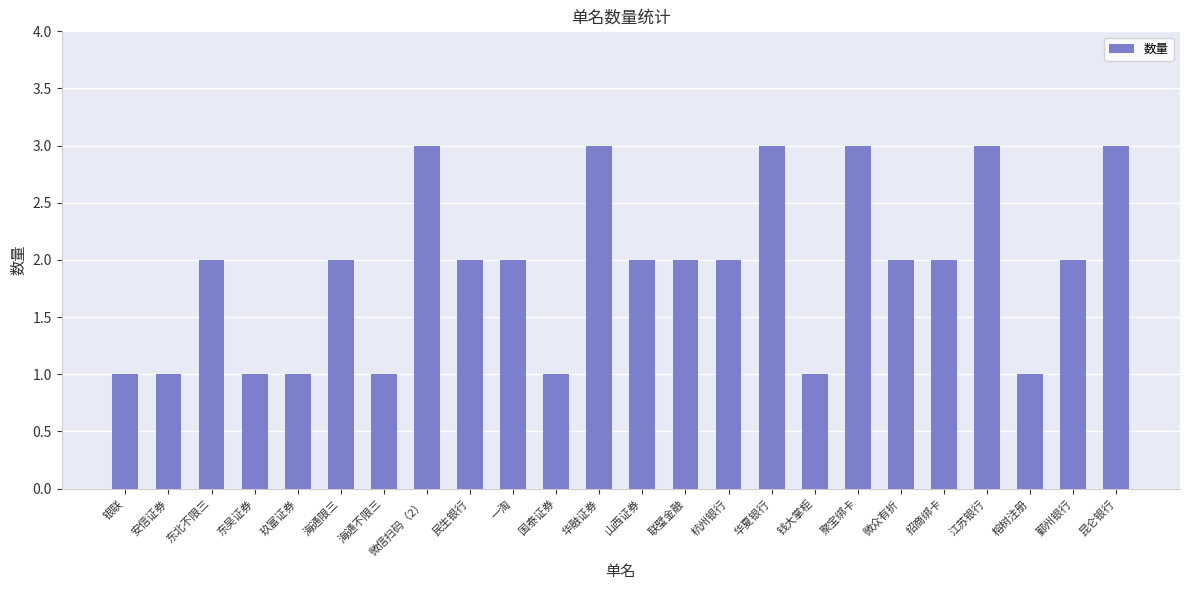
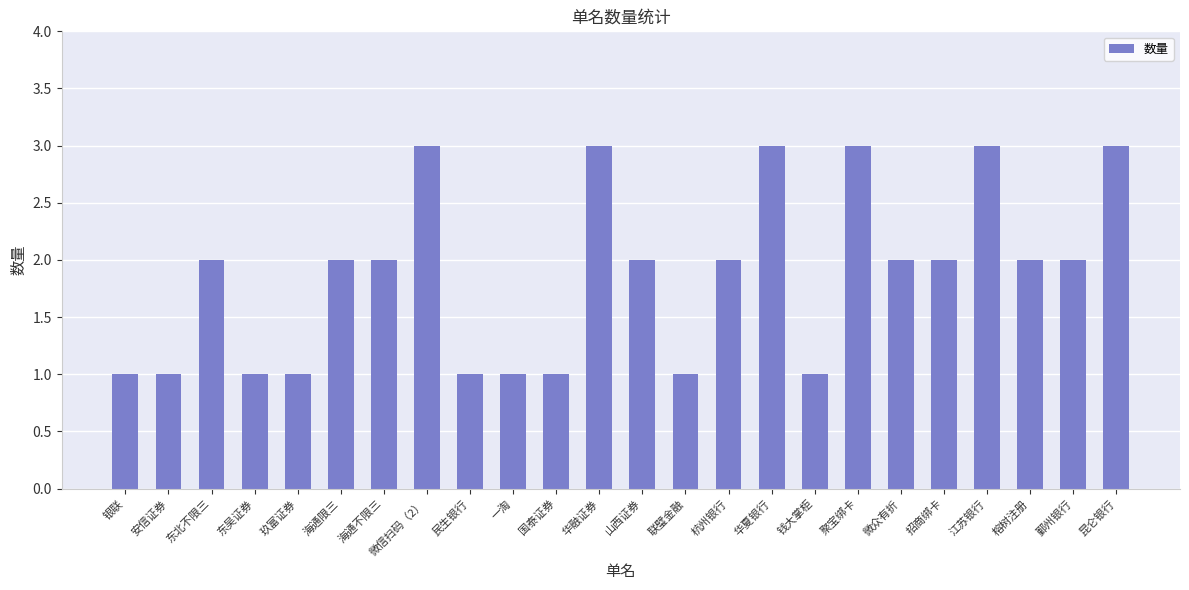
  {
    "银联": 1,
    "安信证券": 1,
    "东北不限三": 2,
    "东吴证券": 1,
    "玖富证券": 1,
    "海通限三": 2,
-   "海通不限三": 1,
+   "海通不限三": 2,
    "微信扫码（2）": 3,
-   "民生银行": 2,
-   "一淘": 2,
+   "民生银行": 1,
+   "一淘": 1,
    "国泰证券": 1,
    "华融证券": 3,
    "山西证券": 2,
-   "联璧金融": 2,
+   "联璧金融": 1,
    "杭州银行": 2,
    "华夏银行": 3,
    "钱大掌柜": 1,
    "聚宝绑卡": 3,
    "微众有折": 2,
    "招商绑卡": 2,
    "江苏银行": 3,
-   "榕树注册": 1,
+   "榕树注册": 2,
    "鄞州银行": 2,
    "昆仑银行": 3
  }
